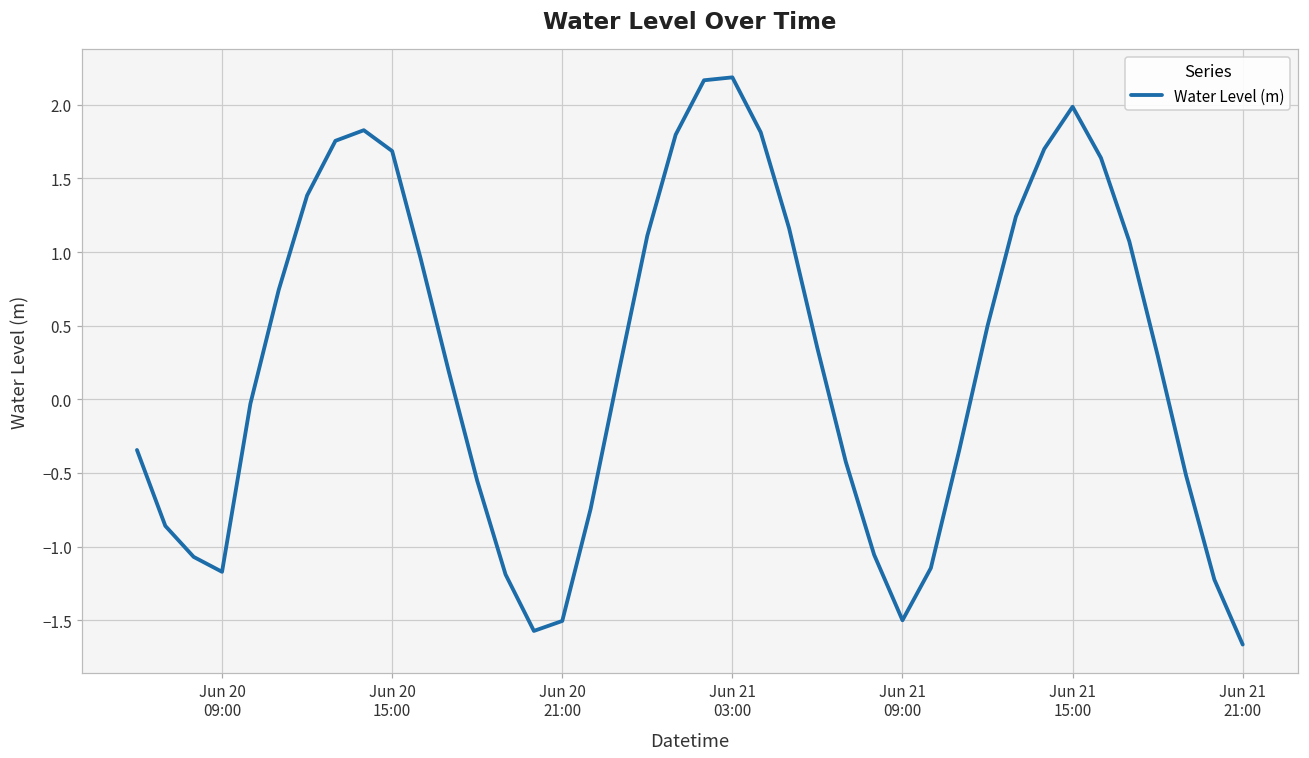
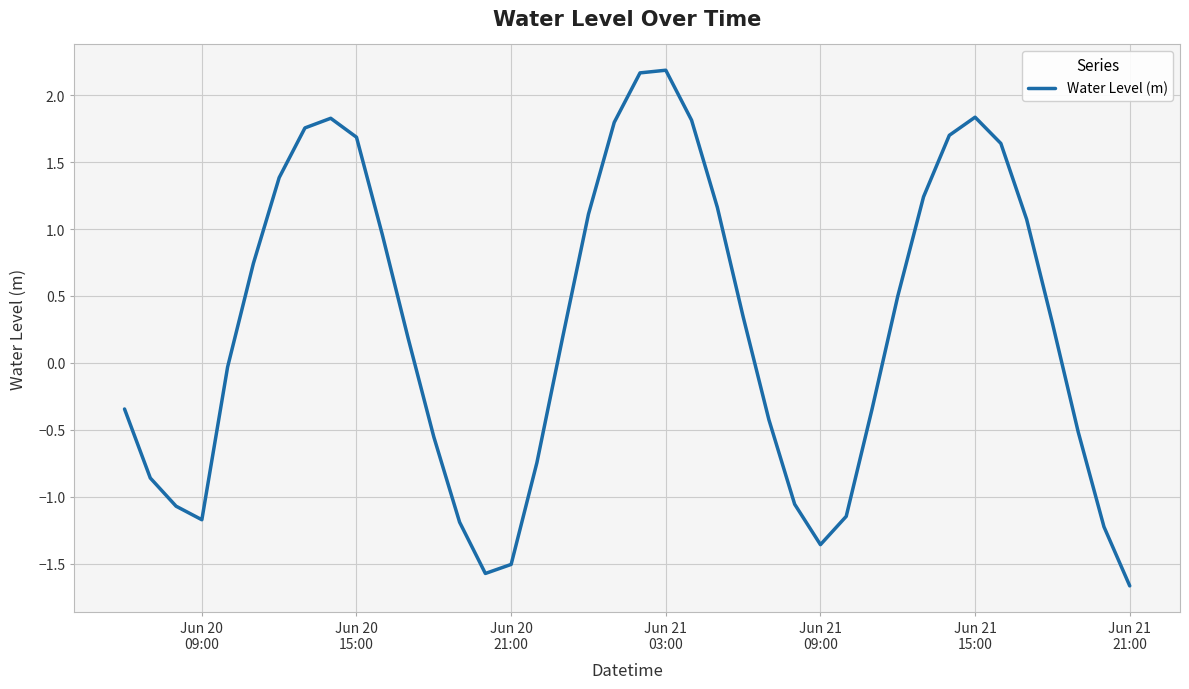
  {
    "Jun 20 09:00": -1.17,
    "Jun 20 15:00": 1.69,
    "Jun 20 21:00": -1.50,
    "Jun 21 03:00": 2.19,
-   "Jun 21 09:00": -1.50,
-   "Jun 21 15:00": 1.99,
+   "Jun 21 09:00": -1.36,
+   "Jun 21 15:00": 1.84,
    "Jun 21 21:00": -1.67
  }
